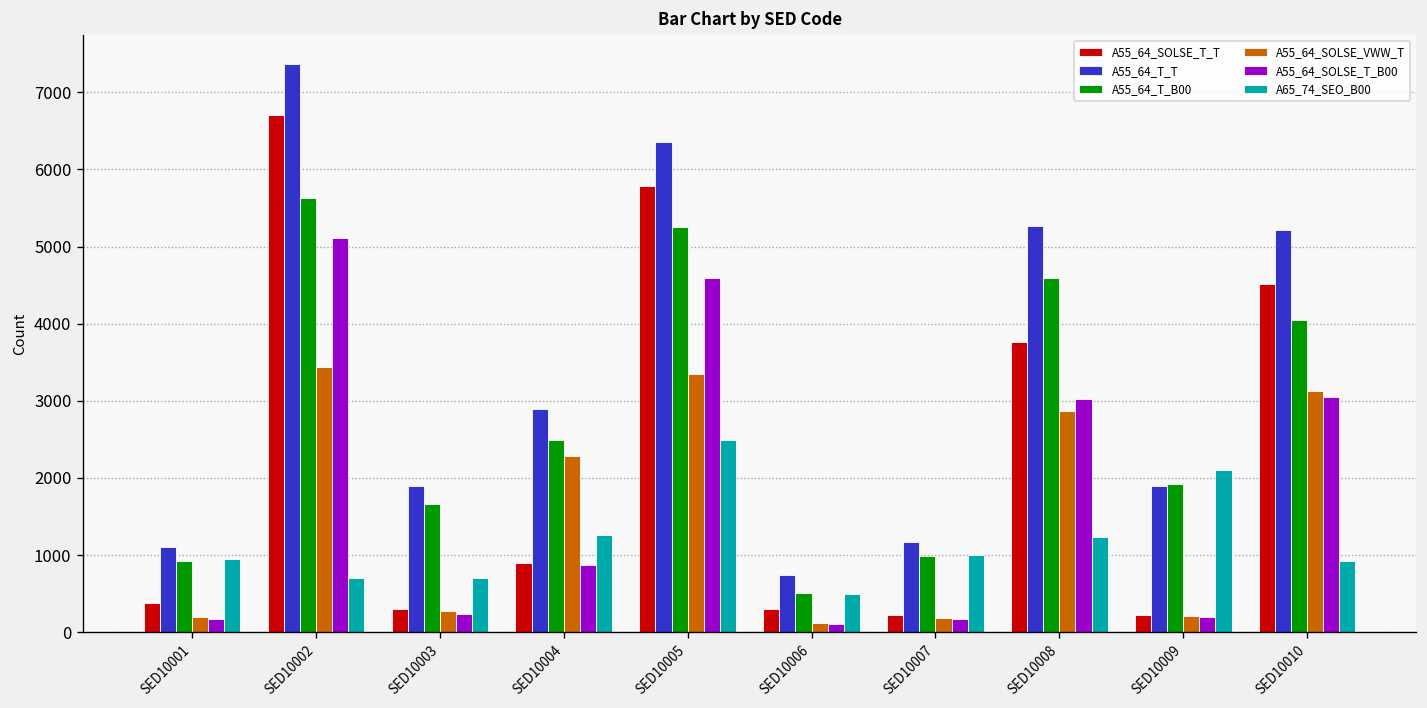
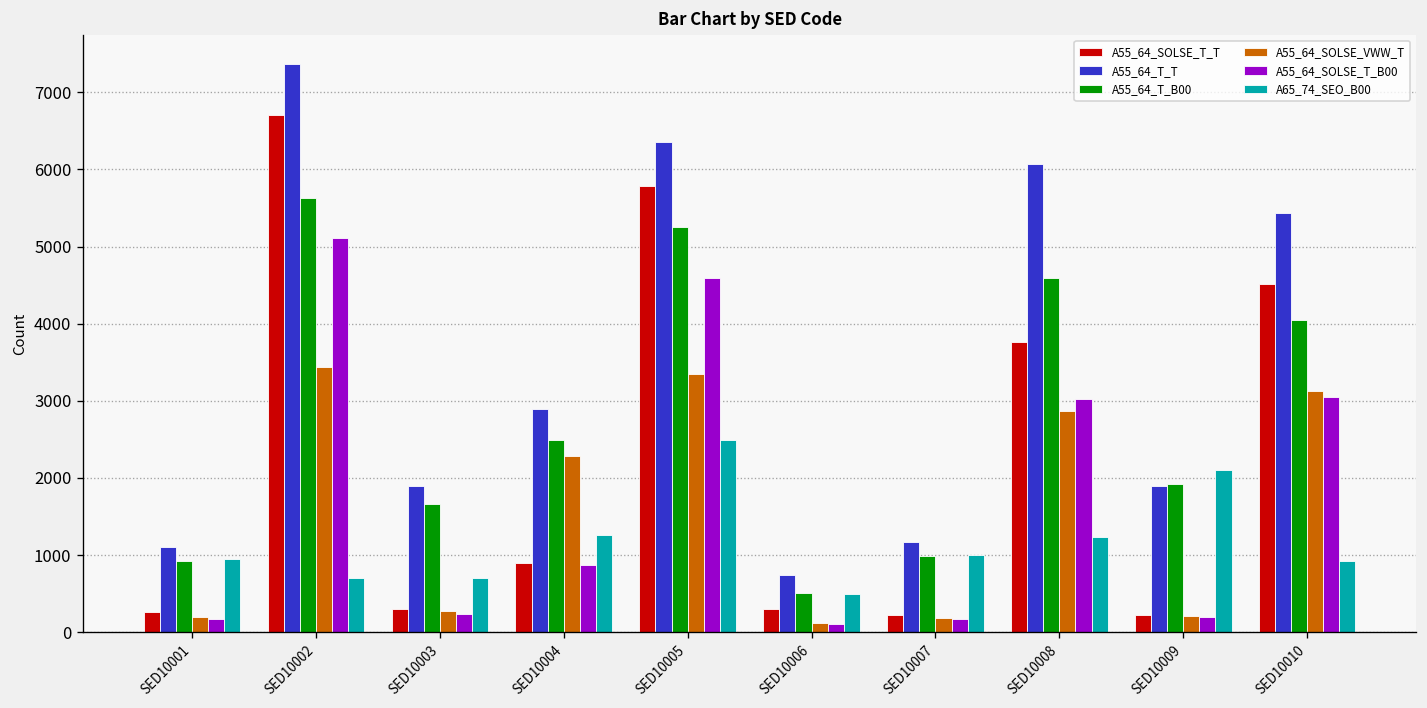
  {
    "A55_64_SOLSE_T_T": {
-     "SED10001": 400,
+     "SED10001": 300,
      "SED10002": 6700,
      "SED10003": 300,
      "SED10004": 900,
      "SED10005": 5800,
      "SED10006": 300,
      "SED10007": 200,
      "SED10008": 3800,
      "SED10009": 200,
      "SED10010": 4500
    },
    "A55_64_T_T": {
      "SED10001": 1100,
      "SED10002": 7400,
      "SED10003": 1900,
      "SED10004": 2900,
      "SED10005": 6400,
      "SED10006": 700,
      "SED10007": 1200,
-     "SED10008": 5300,
+     "SED10008": 6100,
      "SED10009": 1900,
-     "SED10010": 5200
+     "SED10010": 5400
    },
    "A55_64_T_B00": {
      "SED10001": 900,
      "SED10002": 5600,
      "SED10003": 1700,
      "SED10004": 2500,
      "SED10005": 5300,
      "SED10006": 500,
      "SED10007": 1000,
      "SED10008": 4600,
      "SED10009": 1900,
      "SED10010": 4000
    },
    "A55_64_SOLSE_VWW_T": {
      "SED10001": 200,
      "SED10002": 3400,
      "SED10003": 300,
      "SED10004": 2300,
      "SED10005": 3300,
      "SED10006": 100,
      "SED10007": 200,
      "SED10008": 2900,
      "SED10009": 200,
      "SED10010": 3100
    },
    "A55_64_SOLSE_T_B00": {
      "SED10001": 200,
      "SED10002": 5100,
      "SED10003": 200,
      "SED10004": 900,
      "SED10005": 4600,
      "SED10006": 100,
      "SED10007": 200,
      "SED10008": 3000,
      "SED10009": 200,
      "SED10010": 3100
    },
    "A65_74_SEO_B00": {
      "SED10001": 900,
      "SED10002": 700,
      "SED10003": 700,
      "SED10004": 1300,
      "SED10005": 2500,
      "SED10006": 500,
      "SED10007": 1000,
      "SED10008": 1200,
      "SED10009": 2100,
      "SED10010": 900
    }
  }
